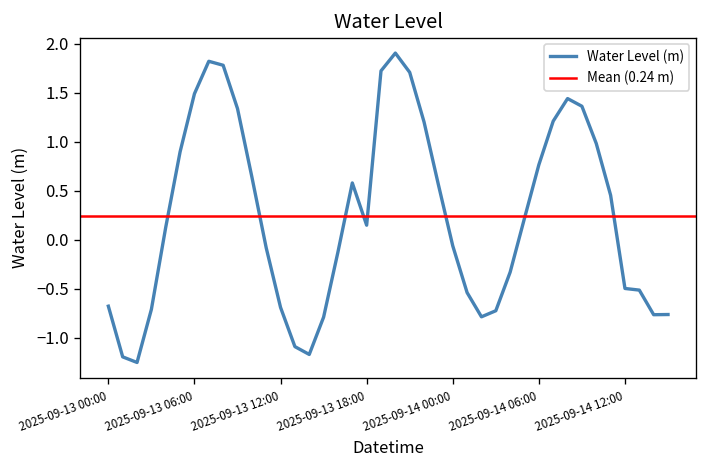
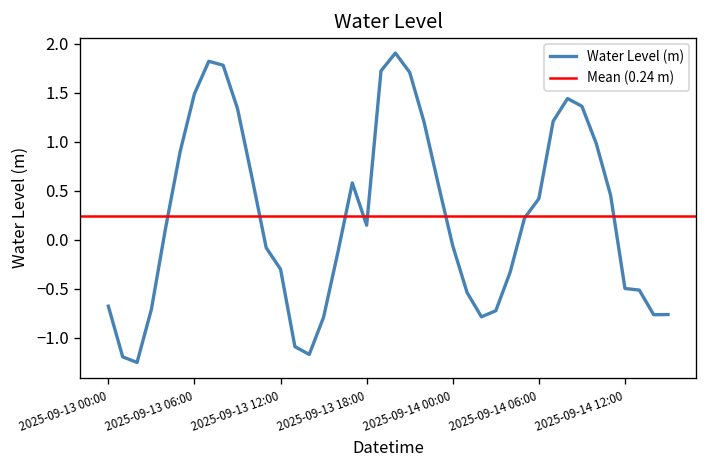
  {
    "2025-09-13 00:00": -0.7,
    "2025-09-13 06:00": 1.5,
-   "2025-09-13 12:00": -0.7,
+   "2025-09-13 12:00": -0.3,
    "2025-09-13 18:00": 0.1,
    "2025-09-14 00:00": -0.1,
-   "2025-09-14 06:00": 0.8,
+   "2025-09-14 06:00": 0.4,
    "2025-09-14 12:00": -0.5
  }
